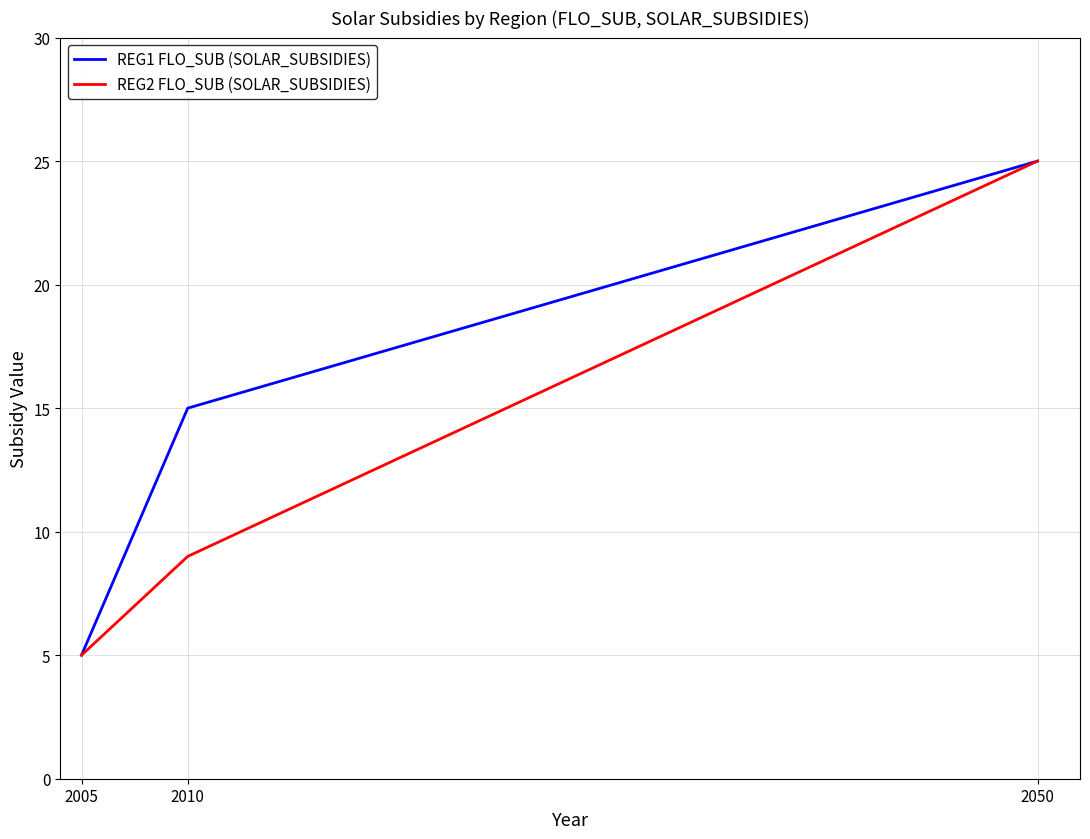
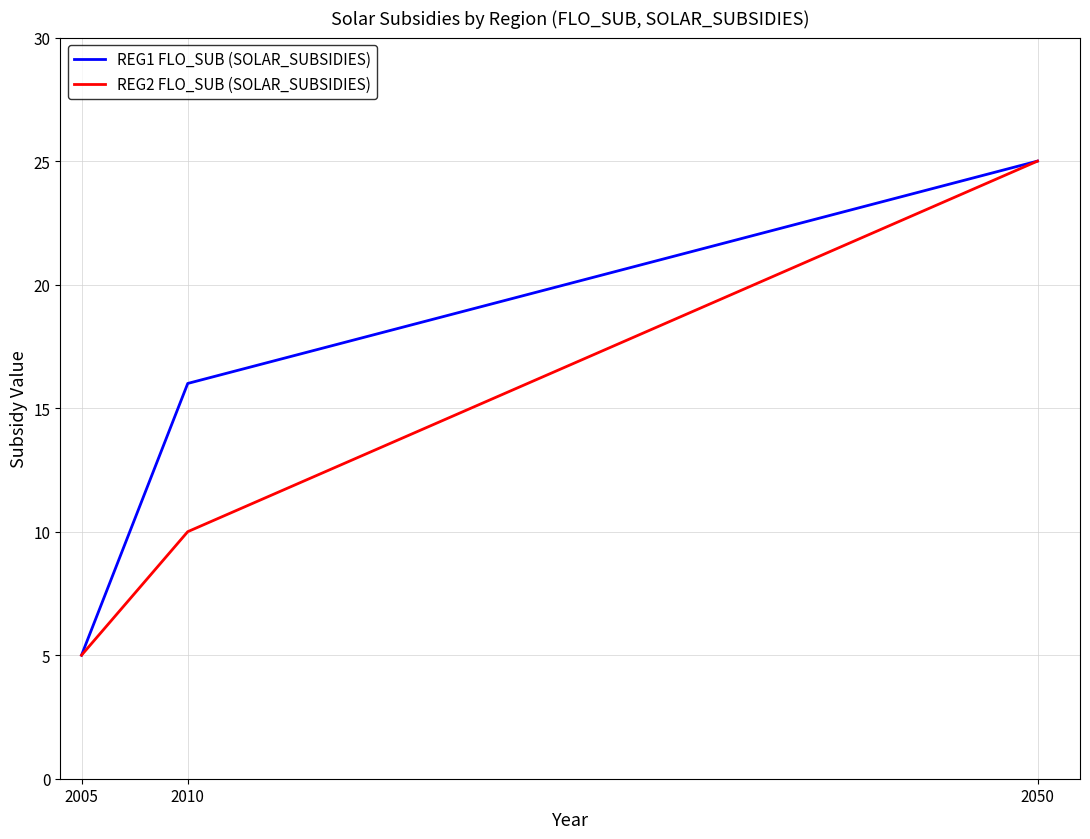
  {
    "REG1 FLO_SUB (SOLAR_SUBSIDIES)": {
-     "2010": 15
+     "2010": 16
    },
    "REG2 FLO_SUB (SOLAR_SUBSIDIES)": {
-     "2010": 9
+     "2010": 10
    }
  }
